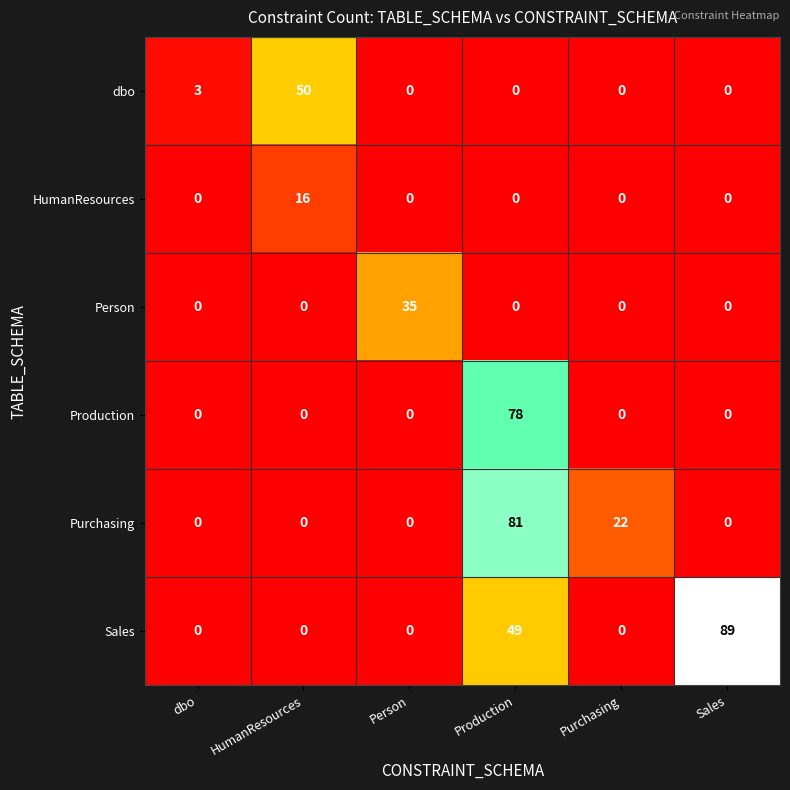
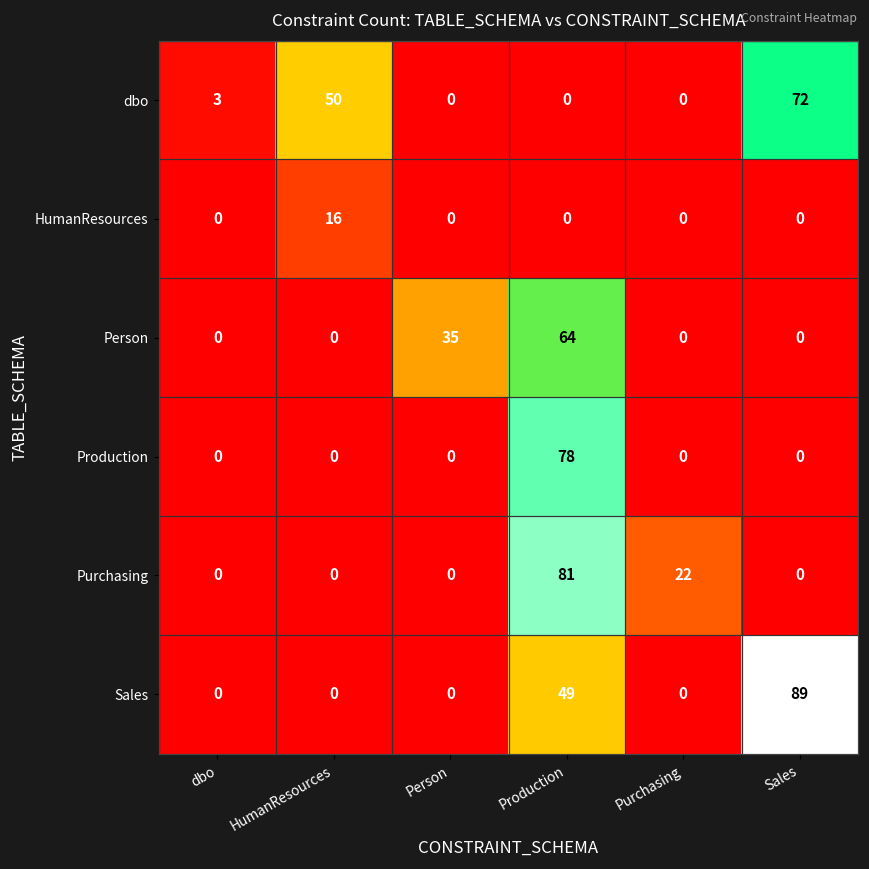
  {
    "dbo": {
      "dbo": 3,
      "HumanResources": 50,
      "Person": 0,
      "Production": 0,
      "Purchasing": 0,
-     "Sales": 0
+     "Sales": 72
    },
    "HumanResources": {
      "dbo": 0,
      "HumanResources": 16,
      "Person": 0,
      "Production": 0,
      "Purchasing": 0,
      "Sales": 0
    },
    "Person": {
      "dbo": 0,
      "HumanResources": 0,
      "Person": 35,
-     "Production": 0,
+     "Production": 64,
      "Purchasing": 0,
      "Sales": 0
    },
    "Production": {
      "dbo": 0,
      "HumanResources": 0,
      "Person": 0,
      "Production": 78,
      "Purchasing": 0,
      "Sales": 0
    },
    "Purchasing": {
      "dbo": 0,
      "HumanResources": 0,
      "Person": 0,
      "Production": 81,
      "Purchasing": 22,
      "Sales": 0
    },
    "Sales": {
      "dbo": 0,
      "HumanResources": 0,
      "Person": 0,
      "Production": 49,
      "Purchasing": 0,
      "Sales": 89
    }
  }
